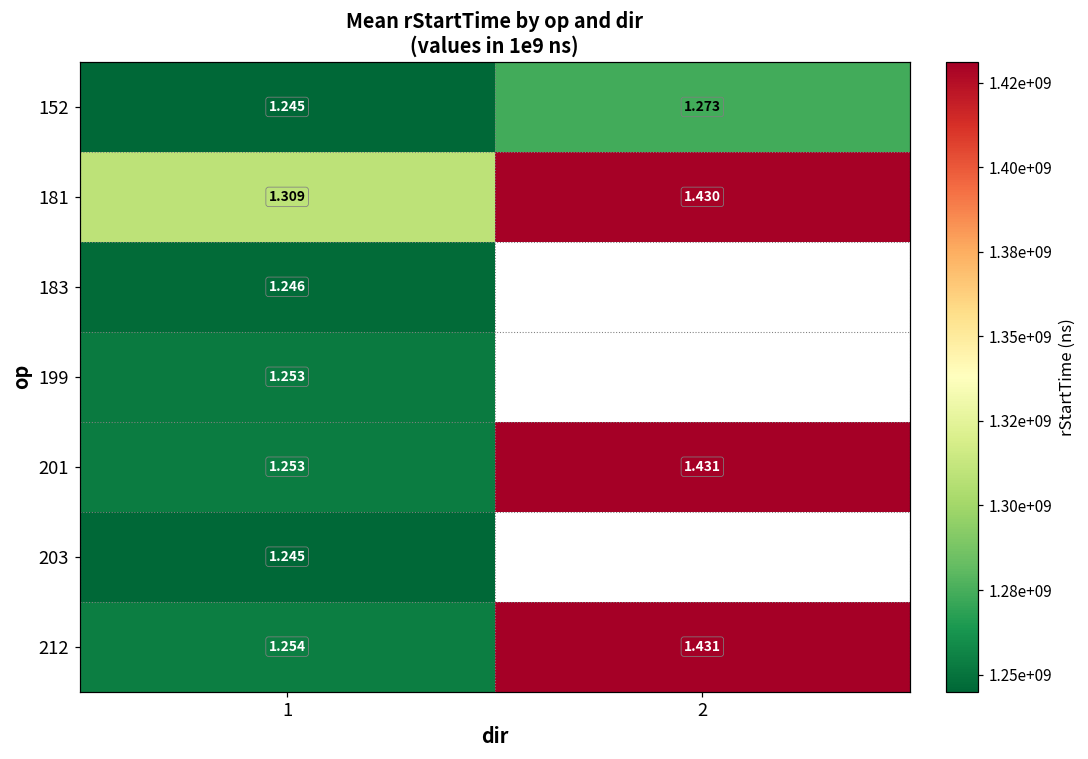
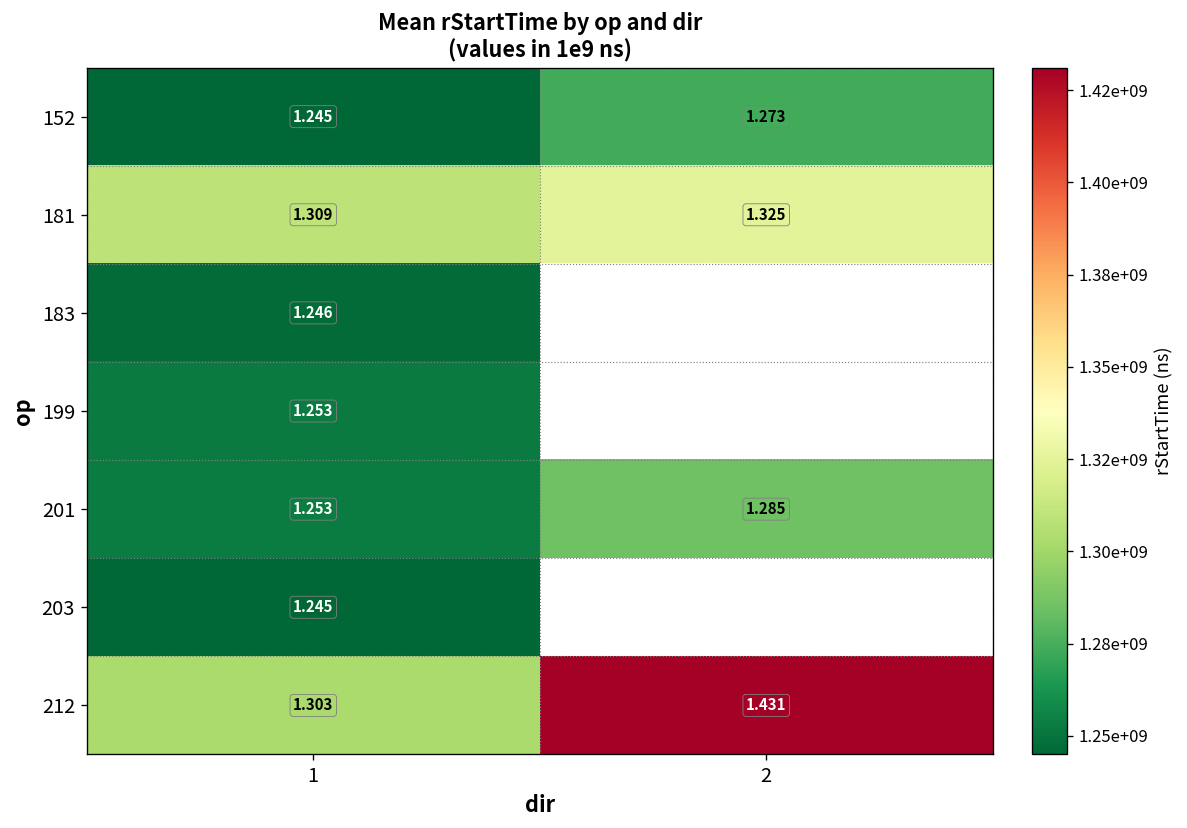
  {
    "181": {
-     "2": 1.430
+     "2": 1.325
    },
    "201": {
-     "2": 1.431
+     "2": 1.285
    },
    "212": {
-     "1": 1.254
+     "1": 1.303
    }
  }
